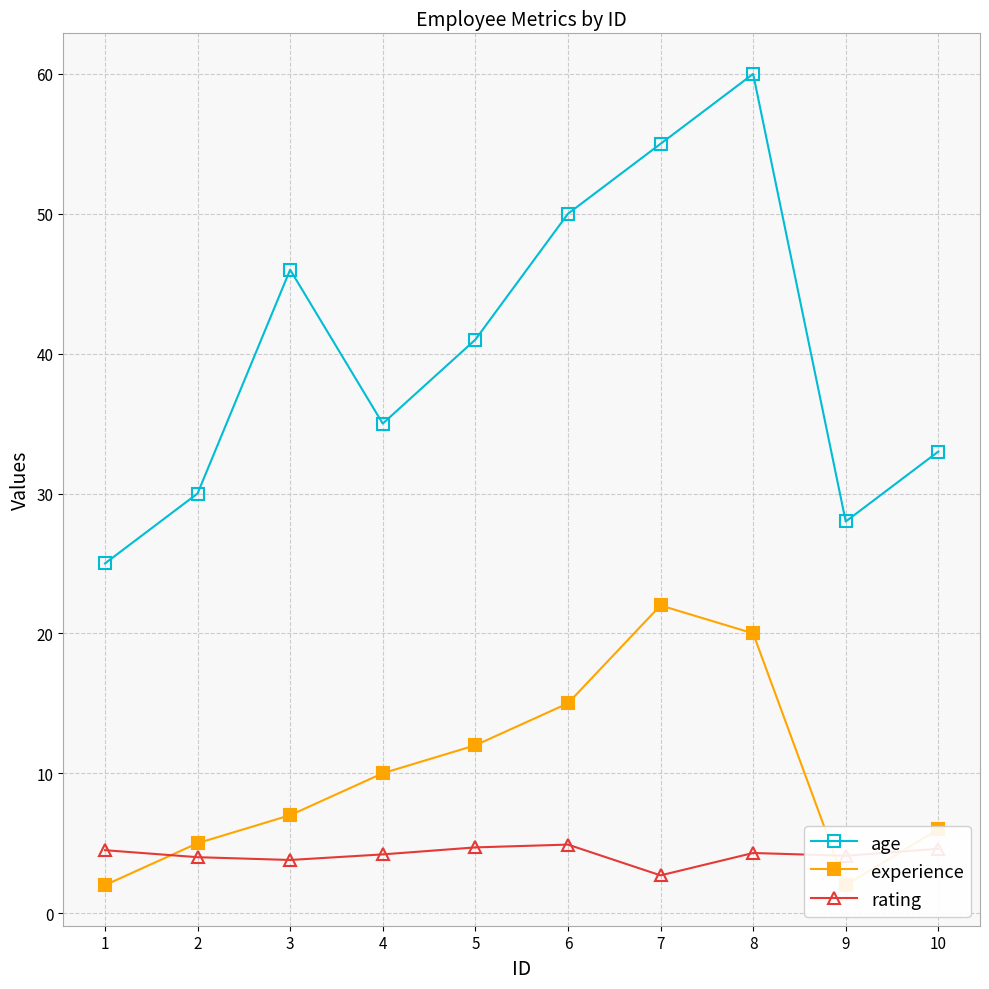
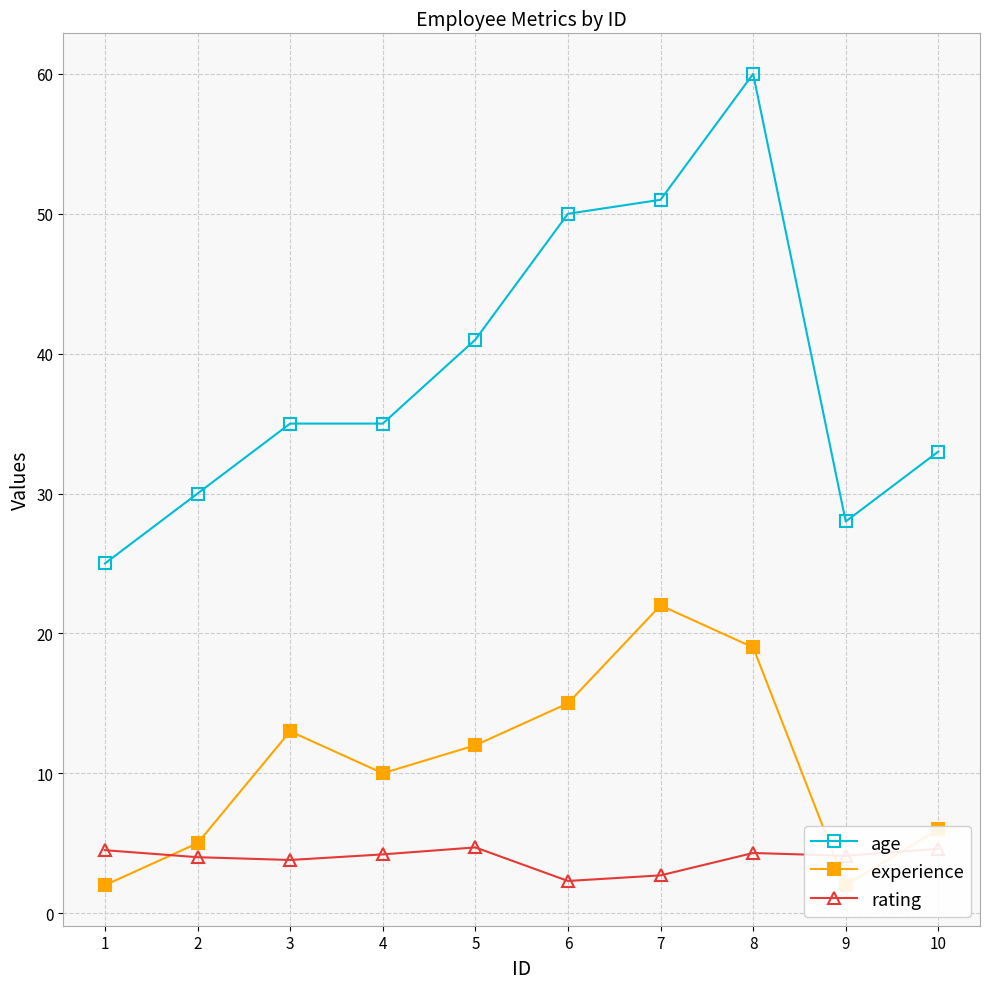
  {
    "age": {
      "1": 25,
      "2": 30,
-     "3": 46,
+     "3": 35,
      "4": 35,
      "5": 41,
      "6": 50,
-     "7": 55,
+     "7": 51,
      "8": 60,
      "9": 28,
      "10": 33
    },
    "experience": {
      "1": 2,
      "2": 5,
-     "3": 7,
+     "3": 13,
      "4": 10,
      "5": 12,
      "6": 15,
      "7": 22,
-     "8": 20
+     "8": 19
    },
    "rating": {
      "1": 4.5,
      "2": 4.0,
      "3": 3.8,
      "4": 4.2,
      "5": 4.7,
-     "6": 4.9,
+     "6": 2.3,
      "7": 2.7,
      "8": 4.3
    }
  }
